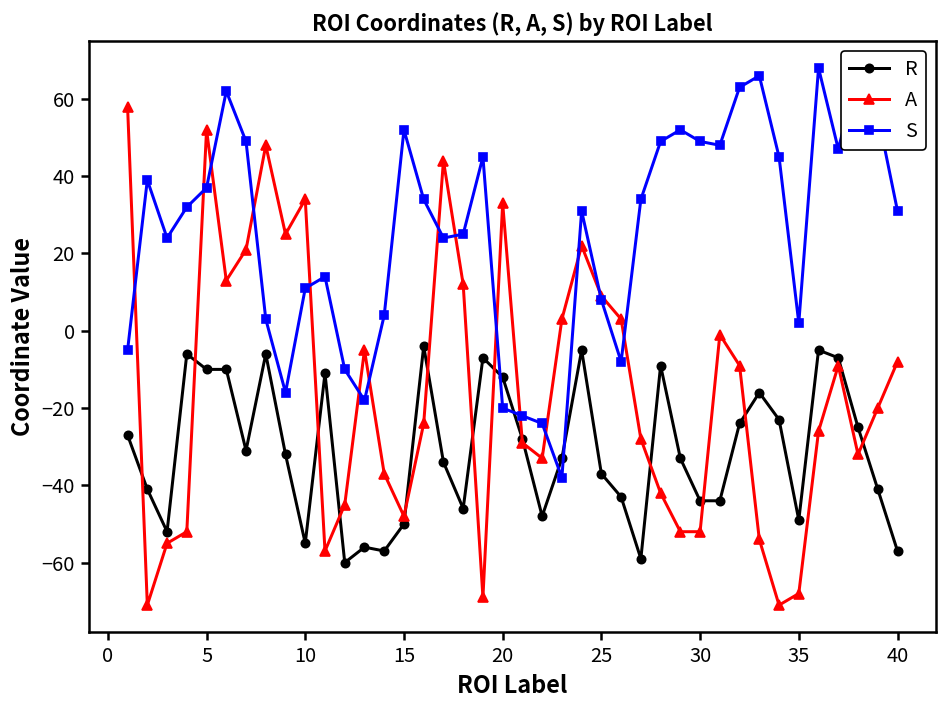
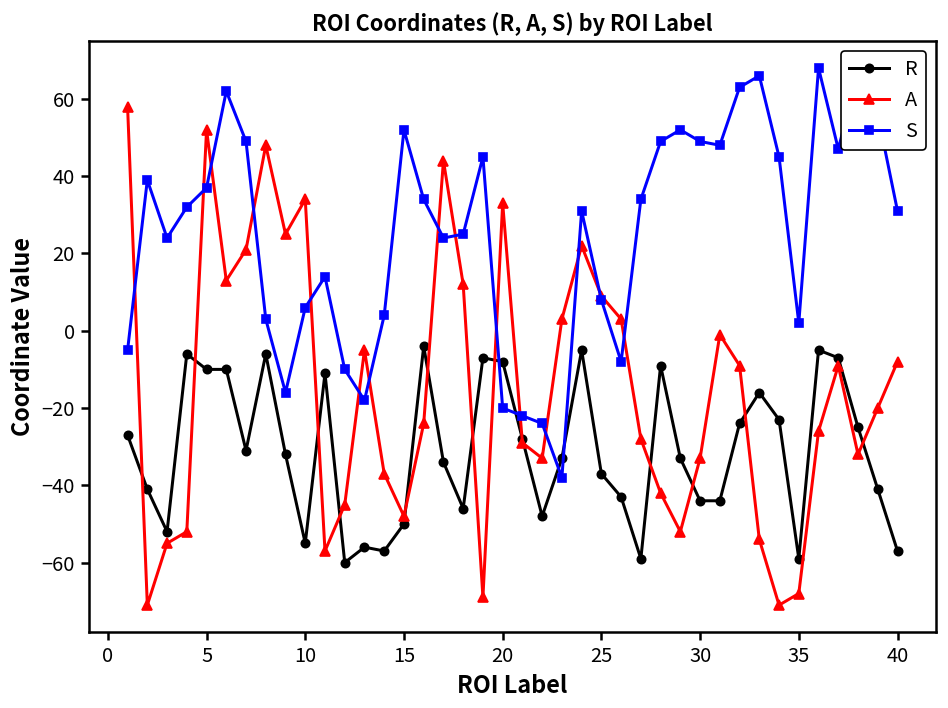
  {
    "R": {
      "5": -10,
      "10": -55,
      "15": -50,
-     "20": -12,
+     "20": -8,
      "25": -37,
      "30": -44,
-     "35": -49,
+     "35": -59,
      "40": -57
    },
    "A": {
      "5": 52,
      "10": 34,
      "15": -48,
      "20": 33,
      "25": 9,
-     "30": -52,
+     "30": -33,
      "35": -68,
      "40": -8
    },
    "S": {
      "5": 37,
-     "10": 11,
+     "10": 6,
      "15": 52,
      "20": -20,
      "25": 8,
      "30": 49,
      "35": 2,
      "40": 31
    }
  }
